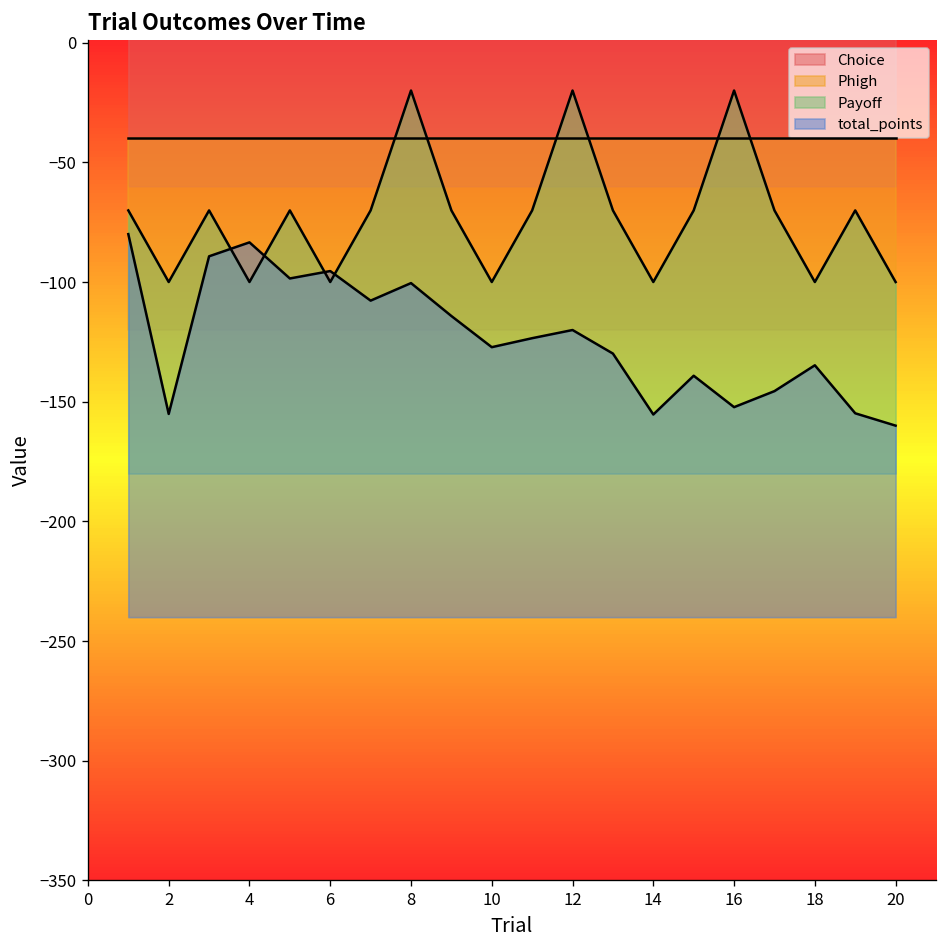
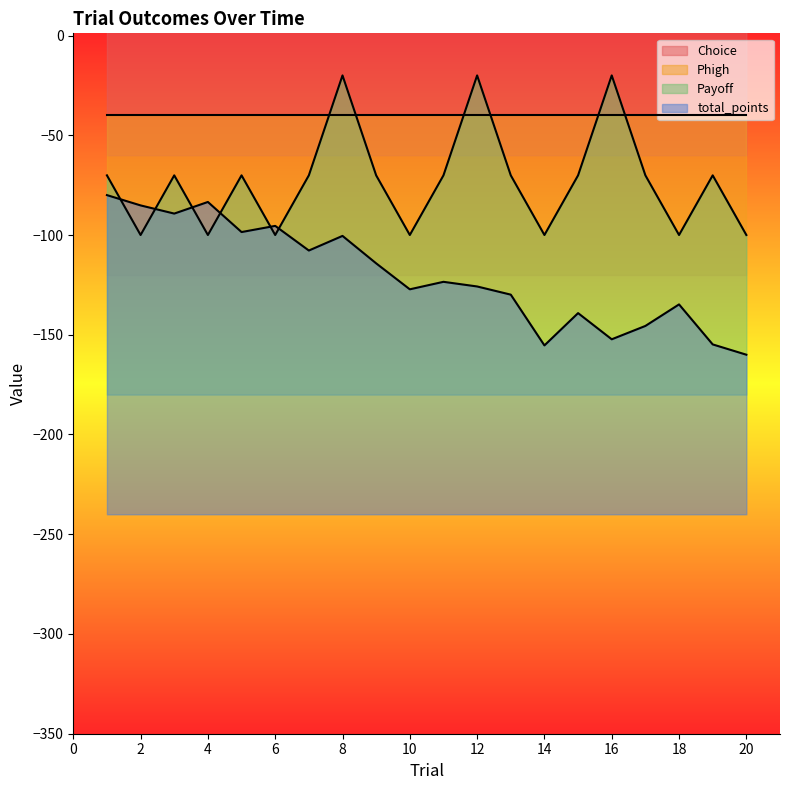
  {
    "Phigh": {
      "2": -40,
      "4": -40,
      "6": -40,
      "8": -40,
      "10": -40,
      "12": -40,
      "14": -40,
      "16": -40
    },
    "Payoff": {
      "2": -100,
      "4": -100,
      "6": -100,
      "8": -20,
      "10": -100,
      "12": -20,
      "14": -100,
      "16": -20,
      "18": -100,
      "20": -100
    },
    "total_points": {
-     "2": -155,
+     "2": -85,
      "4": -83,
      "6": -95,
      "8": -100,
      "10": -127,
-     "12": -120,
+     "12": -126,
      "14": -155,
      "16": -152,
      "18": -135,
      "20": -160
    }
  }
